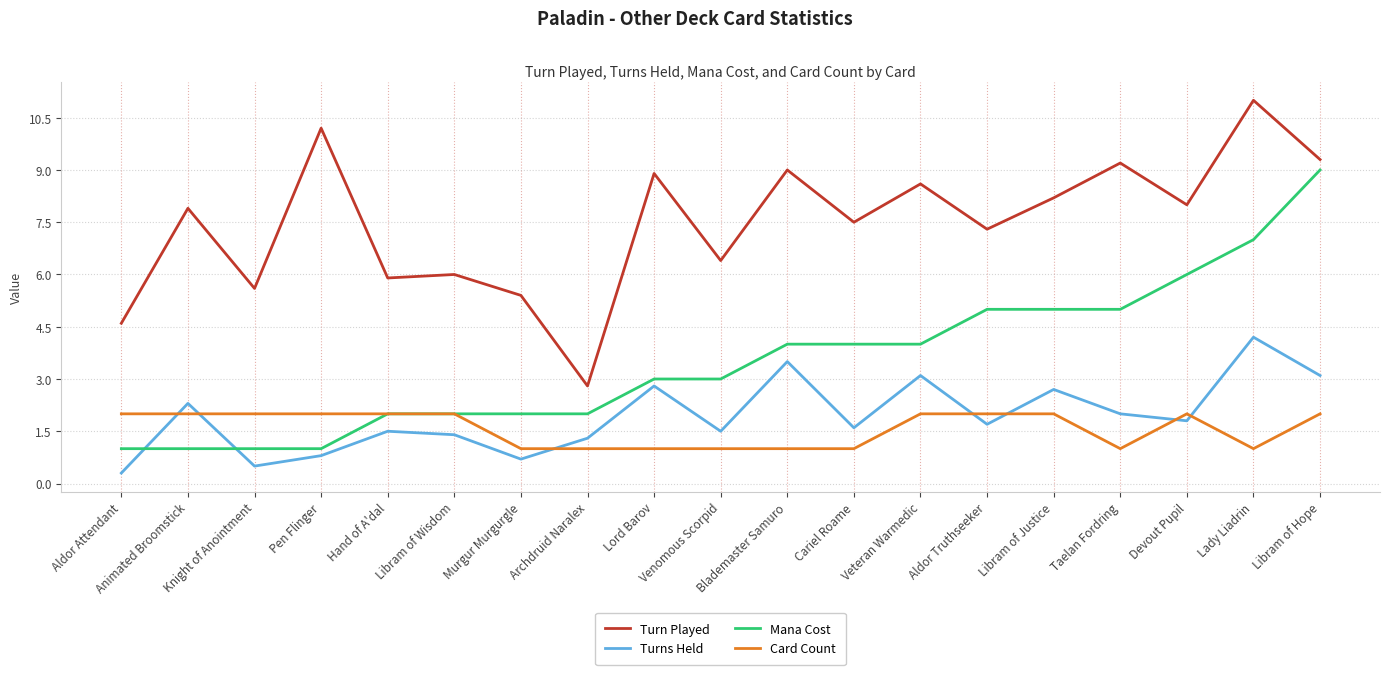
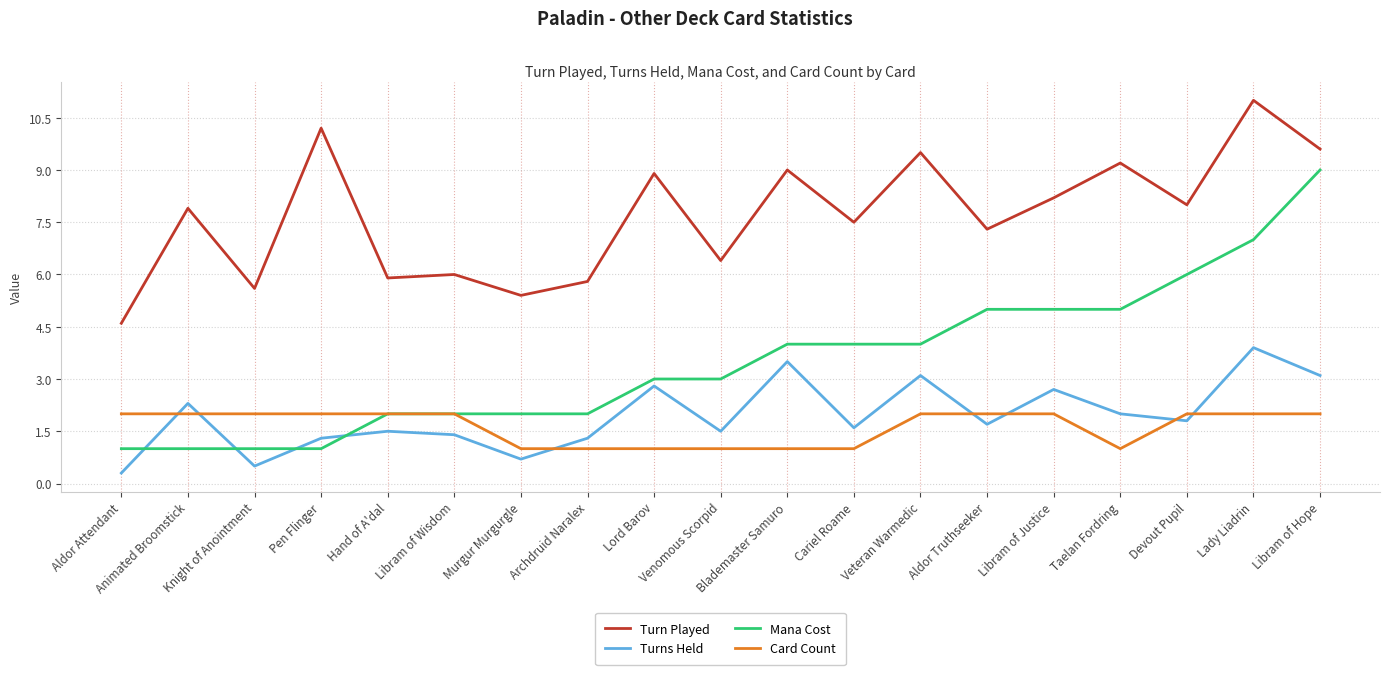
  {
    "Turn Played": {
      "Aldor Attendant": 4.6,
      "Animated Broomstick": 7.9,
      "Knight of Anointment": 5.6,
      "Pen Flinger": 10.2,
      "Hand of A'dal": 5.9,
      "Libram of Wisdom": 6.0,
      "Murgur Murgurgle": 5.4,
-     "Archdruid Naralex": 2.8,
+     "Archdruid Naralex": 5.8,
      "Lord Barov": 8.9,
      "Venomous Scorpid": 6.4,
      "Blademaster Samuro": 9.0,
      "Cariel Roame": 7.5,
-     "Veteran Warmedic": 8.6,
+     "Veteran Warmedic": 9.5,
      "Aldor Truthseeker": 7.3,
      "Libram of Justice": 8.2,
      "Taelan Fordring": 9.2,
      "Devout Pupil": 8.0,
      "Lady Liadrin": 11.0,
-     "Libram of Hope": 9.3
+     "Libram of Hope": 9.6
    },
    "Turns Held": {
      "Aldor Attendant": 0.3,
      "Animated Broomstick": 2.3,
      "Knight of Anointment": 0.5,
-     "Pen Flinger": 0.8,
+     "Pen Flinger": 1.3,
      "Hand of A'dal": 1.5,
      "Libram of Wisdom": 1.4,
      "Murgur Murgurgle": 0.7,
      "Archdruid Naralex": 1.3,
      "Lord Barov": 2.8,
      "Venomous Scorpid": 1.5,
      "Blademaster Samuro": 3.5,
      "Cariel Roame": 1.6,
      "Veteran Warmedic": 3.1,
      "Aldor Truthseeker": 1.7,
      "Libram of Justice": 2.7,
      "Taelan Fordring": 2.0,
      "Devout Pupil": 1.8,
-     "Lady Liadrin": 4.2,
+     "Lady Liadrin": 3.9,
      "Libram of Hope": 3.1
    },
    "Mana Cost": {
      "Aldor Attendant": 1.0,
      "Animated Broomstick": 1.0,
      "Knight of Anointment": 1.0,
      "Pen Flinger": 1.0,
      "Murgur Murgurgle": 2.0,
      "Archdruid Naralex": 2.0,
      "Lord Barov": 3.0,
      "Venomous Scorpid": 3.0,
      "Blademaster Samuro": 4.0,
      "Cariel Roame": 4.0,
      "Veteran Warmedic": 4.0,
      "Aldor Truthseeker": 5.0,
      "Libram of Justice": 5.0,
      "Taelan Fordring": 5.0,
      "Devout Pupil": 6.0,
      "Lady Liadrin": 7.0,
      "Libram of Hope": 9.0
    },
    "Card Count": {
      "Aldor Attendant": 2,
      "Animated Broomstick": 2,
      "Knight of Anointment": 2,
      "Pen Flinger": 2,
      "Murgur Murgurgle": 1,
      "Archdruid Naralex": 1,
      "Lord Barov": 1,
      "Venomous Scorpid": 1,
      "Blademaster Samuro": 1,
      "Cariel Roame": 1,
      "Veteran Warmedic": 2,
      "Aldor Truthseeker": 2,
      "Libram of Justice": 2,
      "Taelan Fordring": 1,
      "Devout Pupil": 2,
-     "Lady Liadrin": 1,
+     "Lady Liadrin": 2,
      "Libram of Hope": 2
    }
  }
